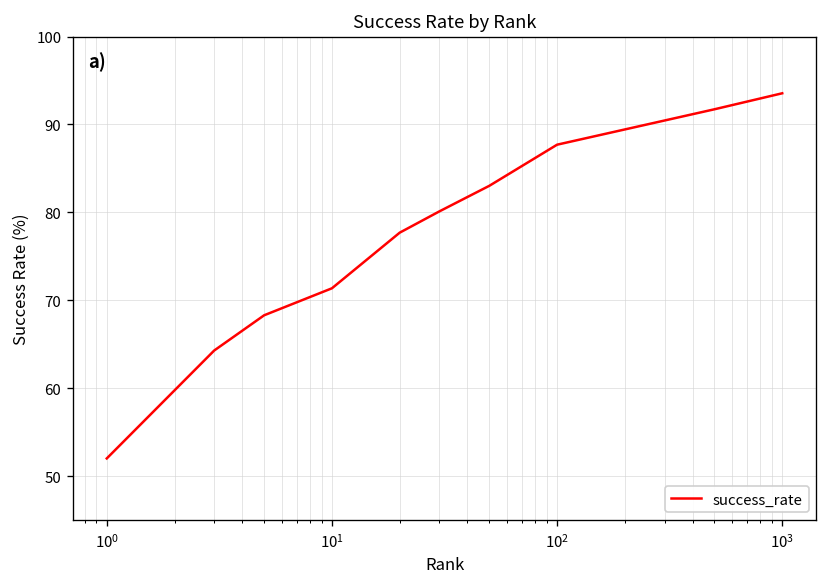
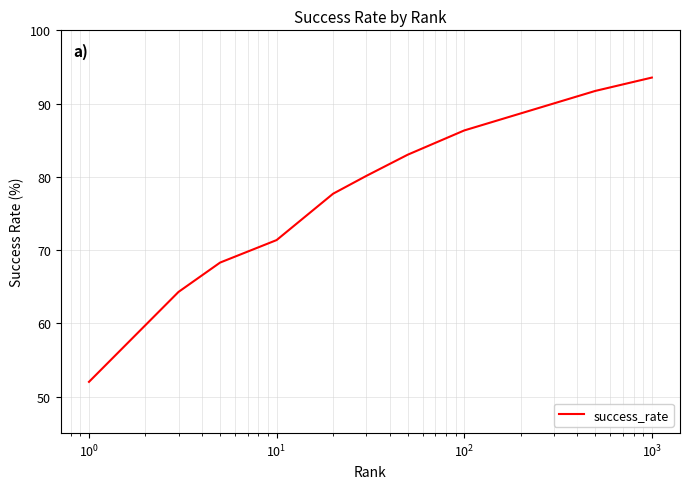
  {
    "10^0": 52,
    "10^1": 71,
-   "10^2": 88,
+   "10^2": 86,
    "10^3": 94
  }
